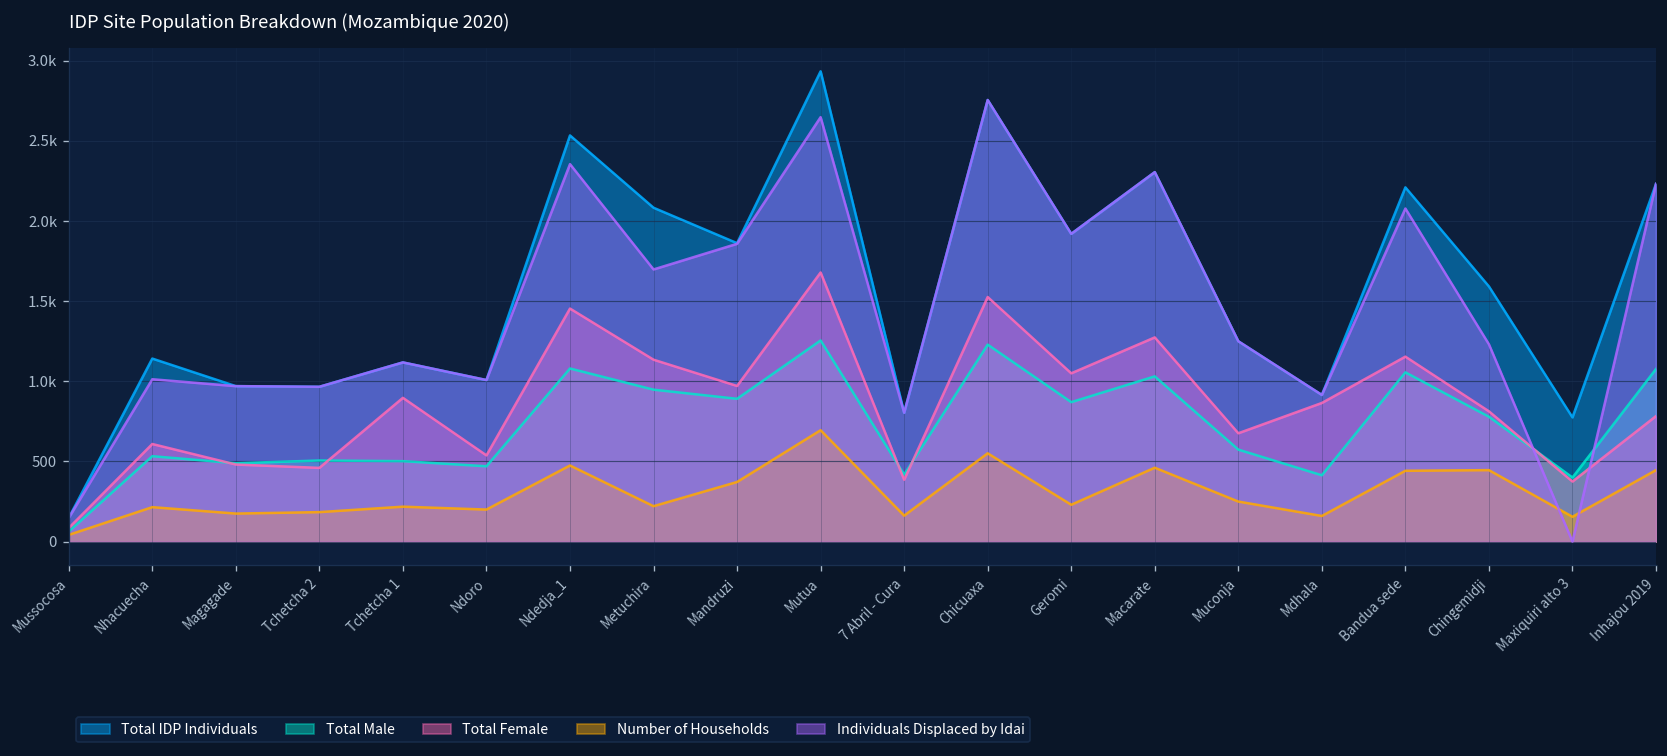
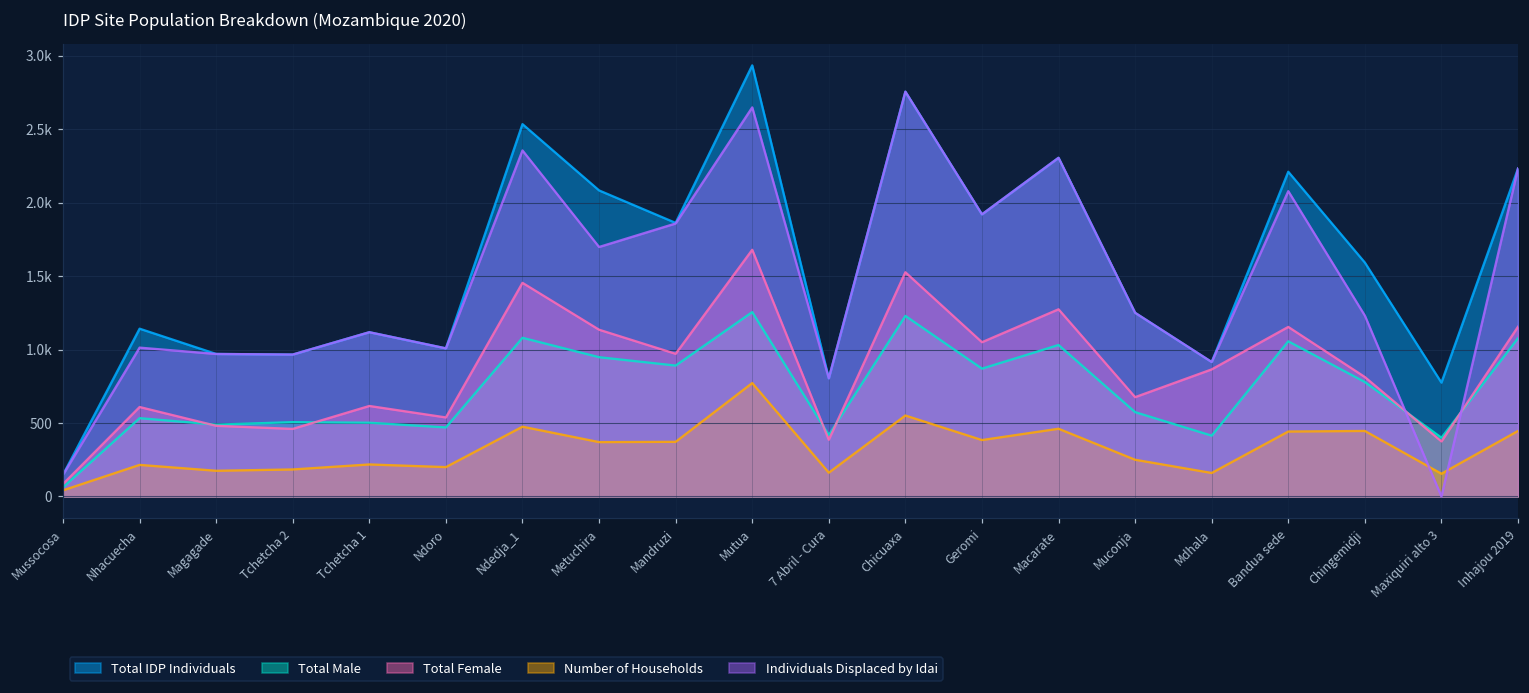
  {
    "Total Female": {
      "Mussocosa": 90,
      "Nhacuecha": 610,
      "Tchetcha 2": 460,
-     "Tchetcha 1": 900,
+     "Tchetcha 1": 620,
      "Ndoro": 540,
      "Ndedja_1": 1450,
      "Metuchira": 1140,
      "Mandruzi": 970,
      "Mutua": 1680,
      "7 Abril - Cura": 390,
      "Chicuaxa": 1530,
      "Geromi": 1050,
      "Macarate": 1270,
      "Muconja": 680,
      "Mdhala": 870,
      "Bandua sede": 1150,
      "Chingemidji": 810,
      "Maxiquiri alto 3": 380,
-     "Inhajou 2019": 780
+     "Inhajou 2019": 1160
    },
    "Number of Households": {
      "Mussocosa": 40,
      "Nhacuecha": 220,
      "Magagade": 180,
      "Tchetcha 2": 180,
      "Tchetcha 1": 220,
      "Ndoro": 200,
      "Ndedja_1": 480,
-     "Metuchira": 220,
+     "Metuchira": 370,
      "Mandruzi": 370,
-     "Mutua": 700,
+     "Mutua": 770,
      "7 Abril - Cura": 160,
      "Chicuaxa": 550,
-     "Geromi": 230,
+     "Geromi": 380,
      "Macarate": 460,
      "Muconja": 250,
      "Mdhala": 160,
      "Bandua sede": 440,
      "Chingemidji": 450,
      "Maxiquiri alto 3": 160,
      "Inhajou 2019": 450
    },
    "Individuals Displaced by Idai": {
      "Nhacuecha": 1010,
      "Ndedja_1": 2360,
      "Metuchira": 1700,
      "Mutua": 2650,
      "Bandua sede": 2080,
      "Chingemidji": 1230,
      "Maxiquiri alto 3": 0
    }
  }
